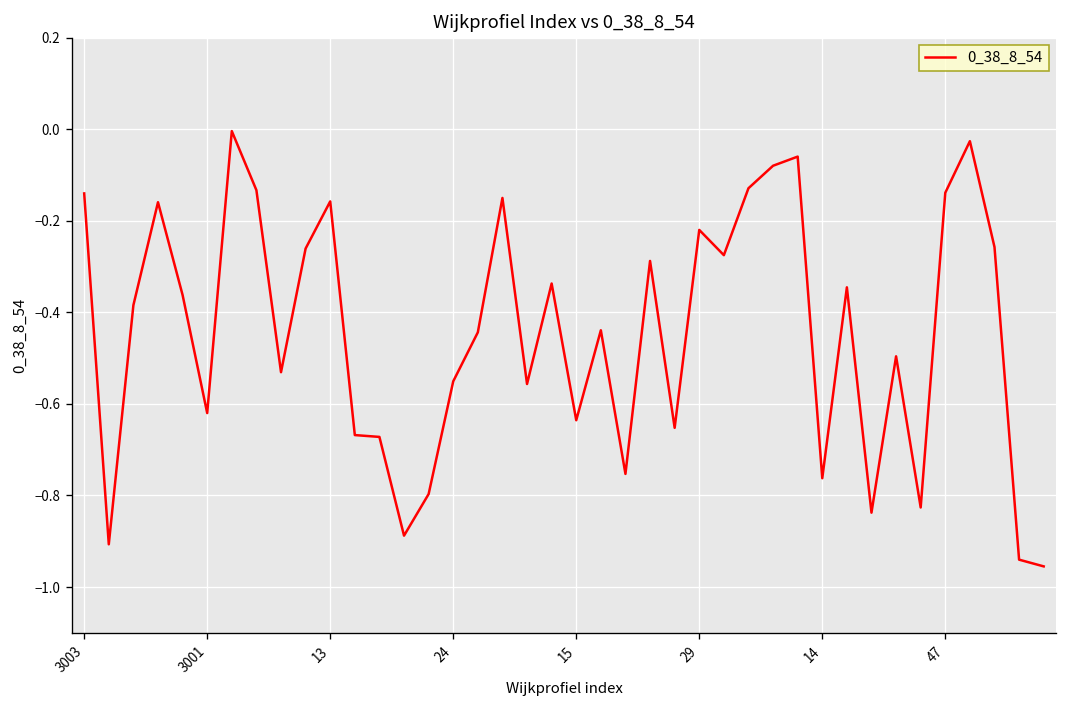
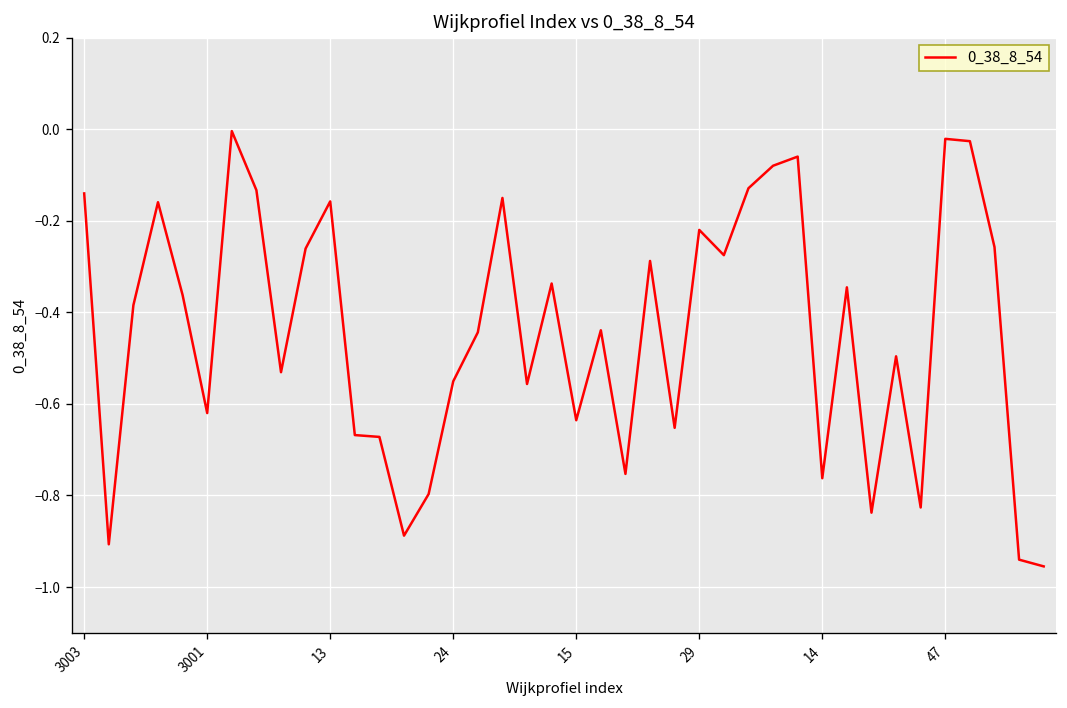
  {
    "3003": -0.14,
    "3001": -0.62,
    "15": -0.64,
-   "47": -0.14
+   "47": -0.02
  }
